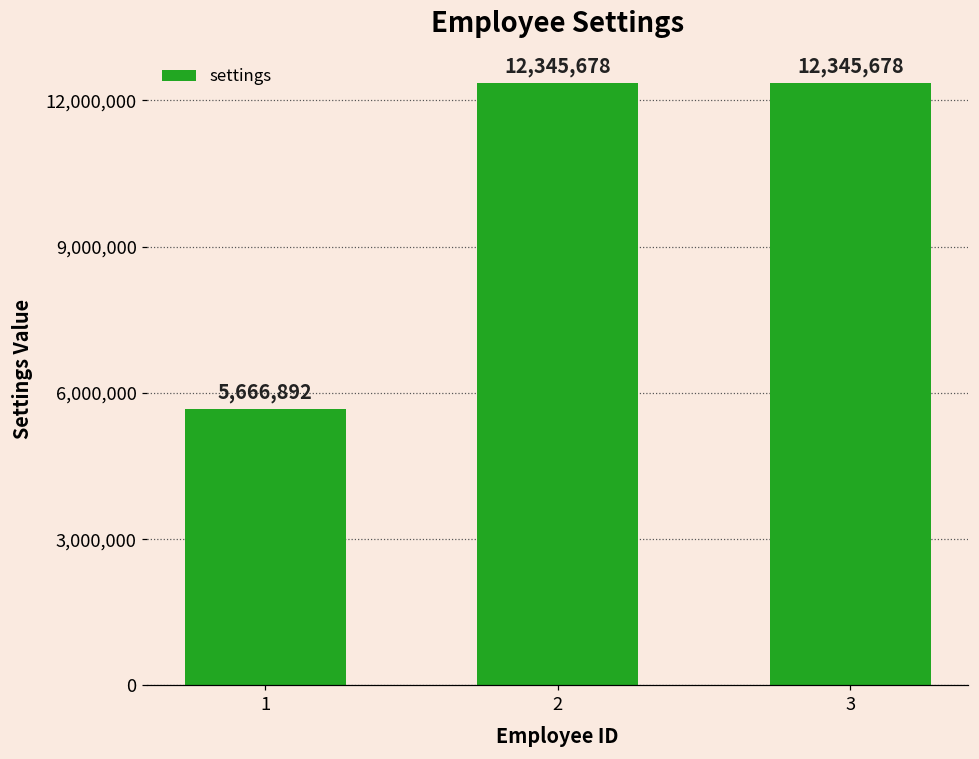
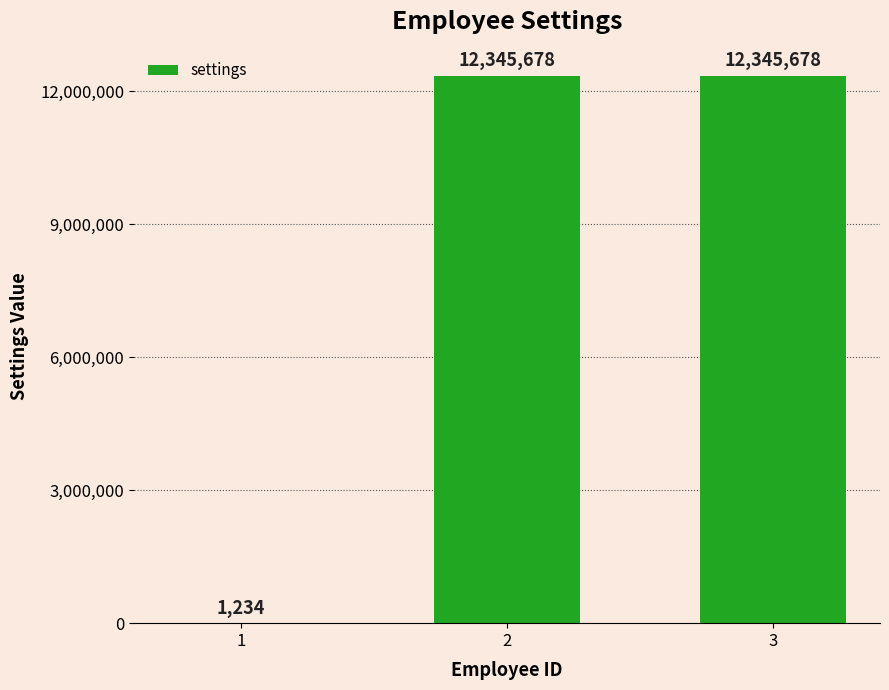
  {
-   "1": "5,666,892",
+   "1": "1,234",
    "2": "12,345,678",
    "3": "12,345,678"
  }
